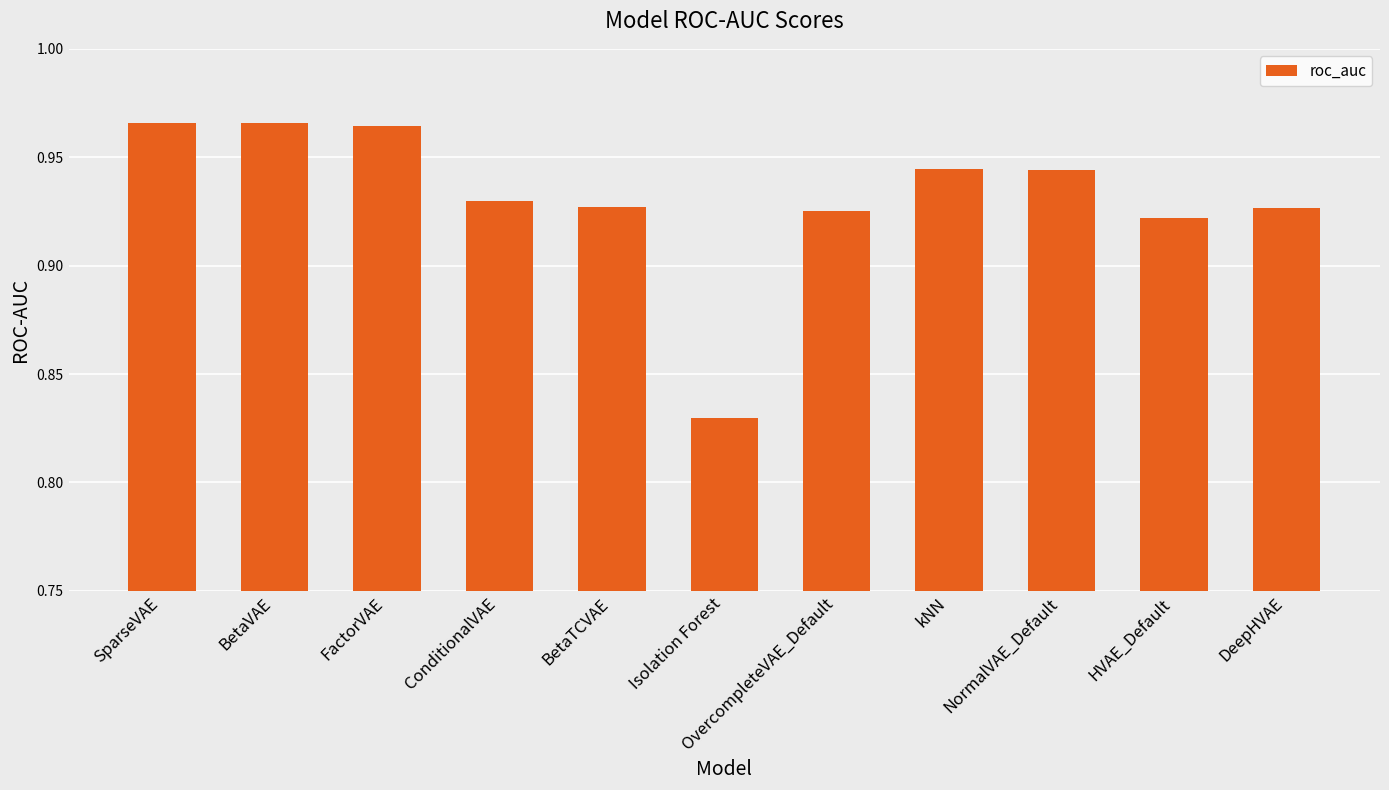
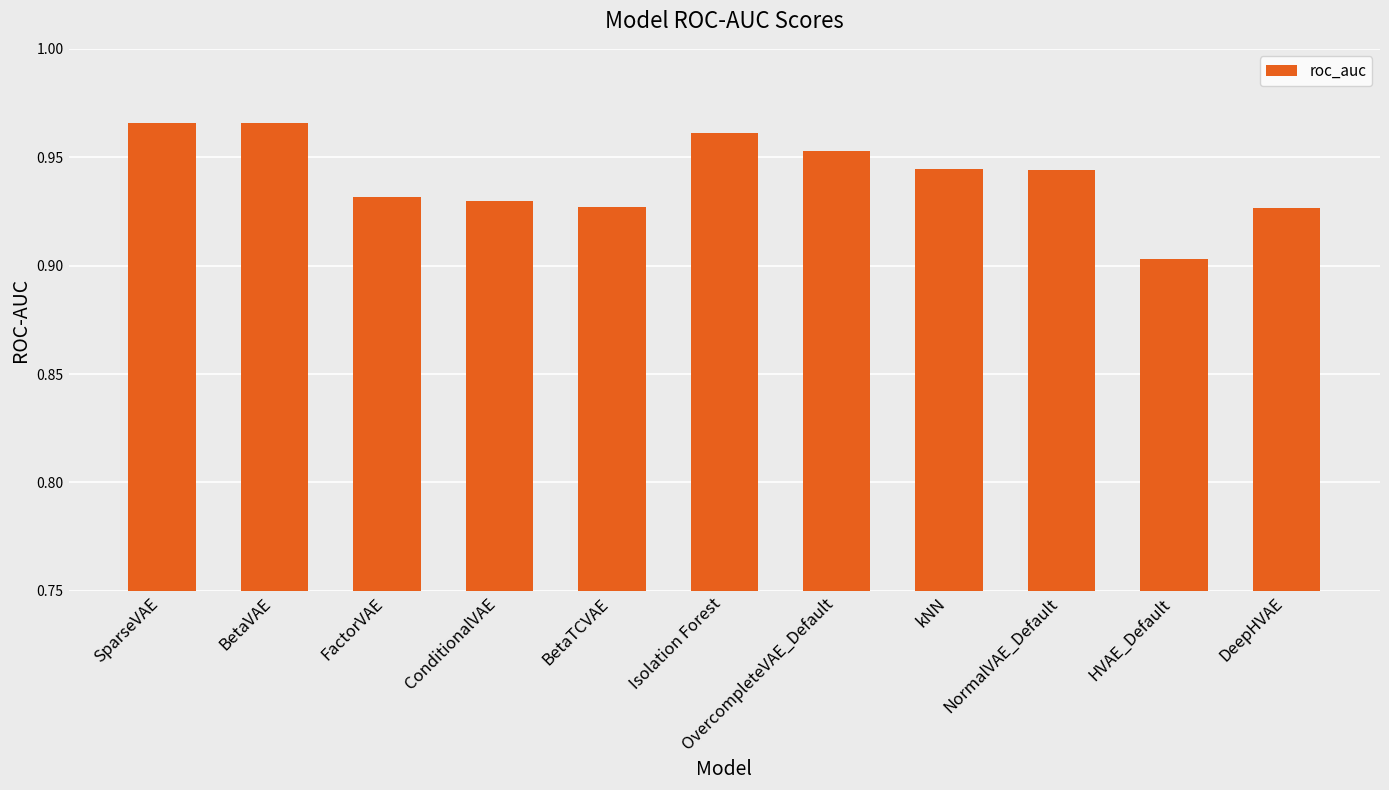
  {
    "SparseVAE": 0.966,
    "BetaVAE": 0.966,
-   "FactorVAE": 0.964,
+   "FactorVAE": 0.932,
    "ConditionalVAE": 0.930,
    "BetaTCVAE": 0.927,
-   "Isolation Forest": 0.830,
-   "OvercompleteVAE_Default": 0.925,
+   "Isolation Forest": 0.961,
+   "OvercompleteVAE_Default": 0.953,
    "kNN": 0.944,
    "NormalVAE_Default": 0.944,
-   "HVAE_Default": 0.922,
+   "HVAE_Default": 0.903,
    "DeepHVAE": 0.927
  }
